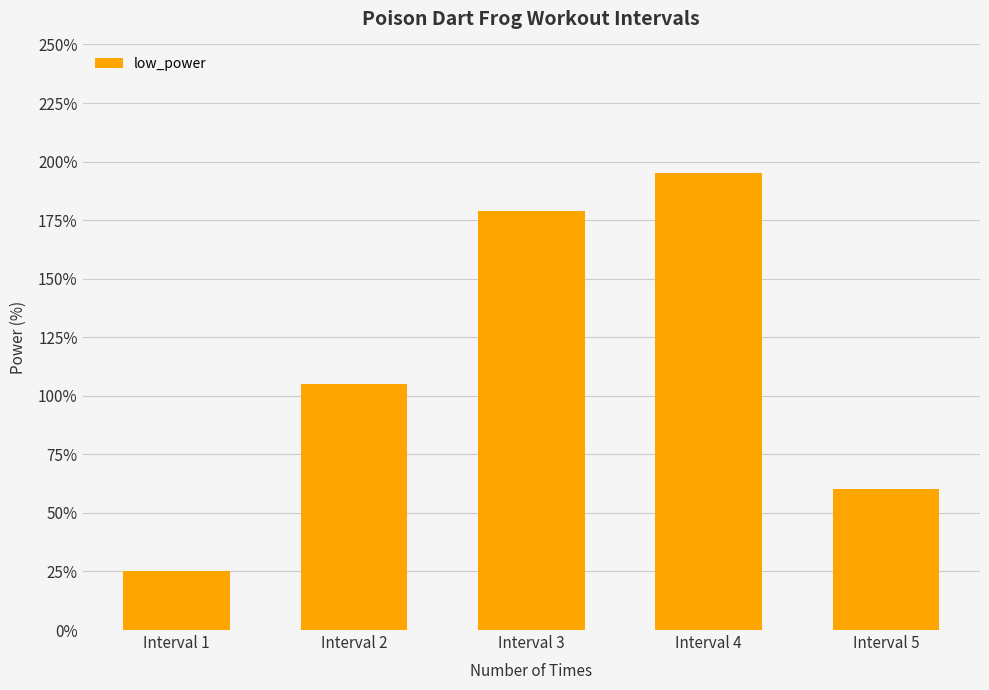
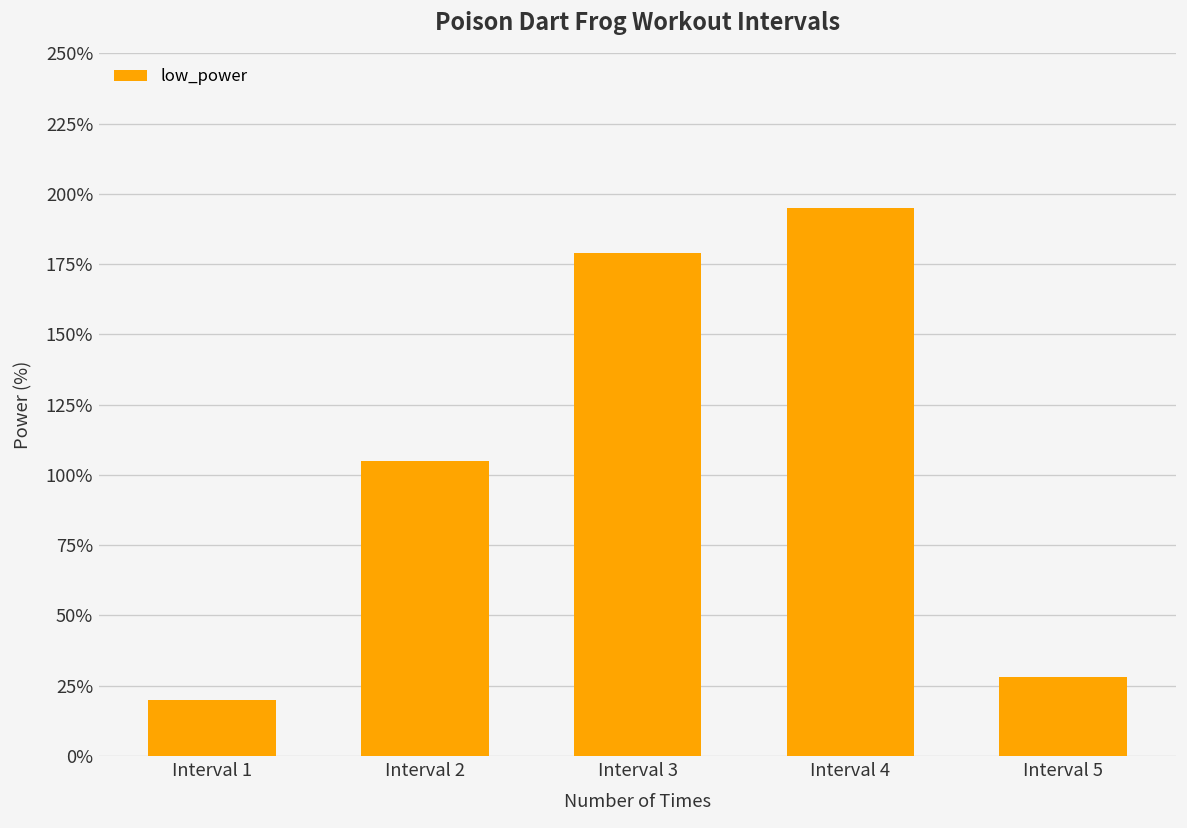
  {
-   "Interval 1": "25%",
+   "Interval 1": "20%",
    "Interval 2": "105%",
    "Interval 3": "179%",
    "Interval 4": "195%",
-   "Interval 5": "60%"
+   "Interval 5": "28%"
  }
